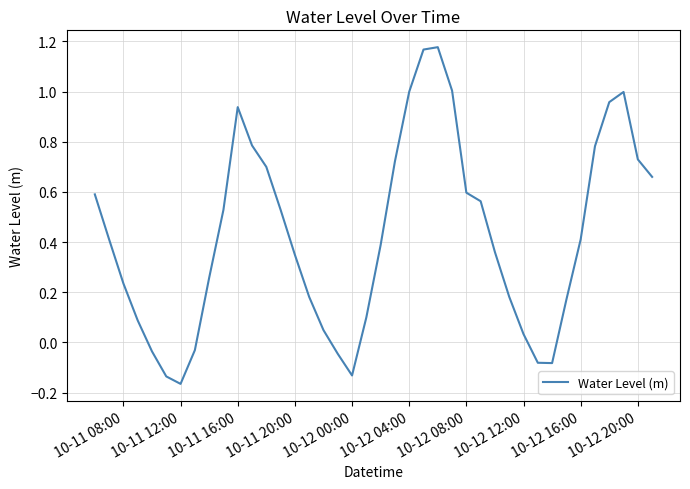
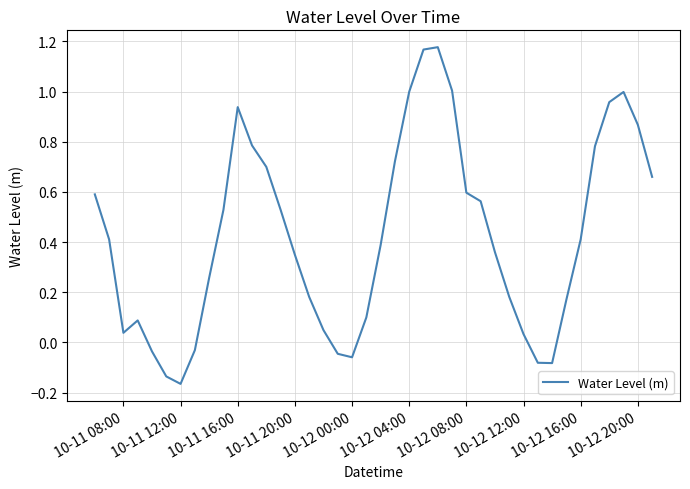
  {
-   "10-11 08:00": 0.23,
+   "10-11 08:00": 0.04,
    "10-11 12:00": -0.17,
    "10-11 16:00": 0.94,
    "10-11 20:00": 0.35,
-   "10-12 00:00": -0.13,
+   "10-12 00:00": -0.06,
    "10-12 04:00": 1.00,
    "10-12 08:00": 0.60,
    "10-12 12:00": 0.03,
    "10-12 16:00": 0.41,
-   "10-12 20:00": 0.73
+   "10-12 20:00": 0.87
  }
